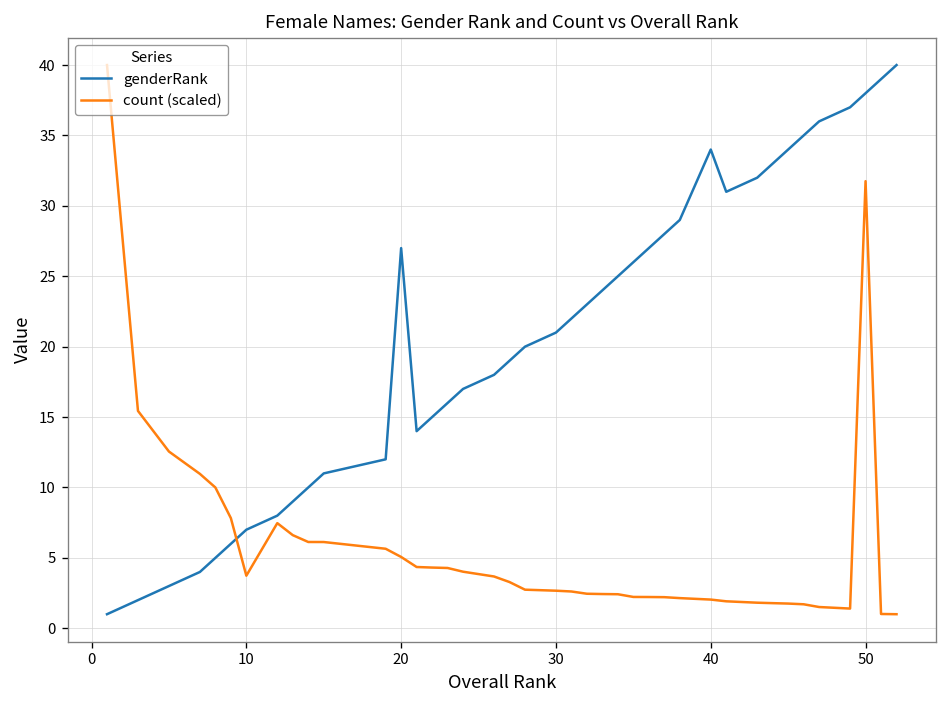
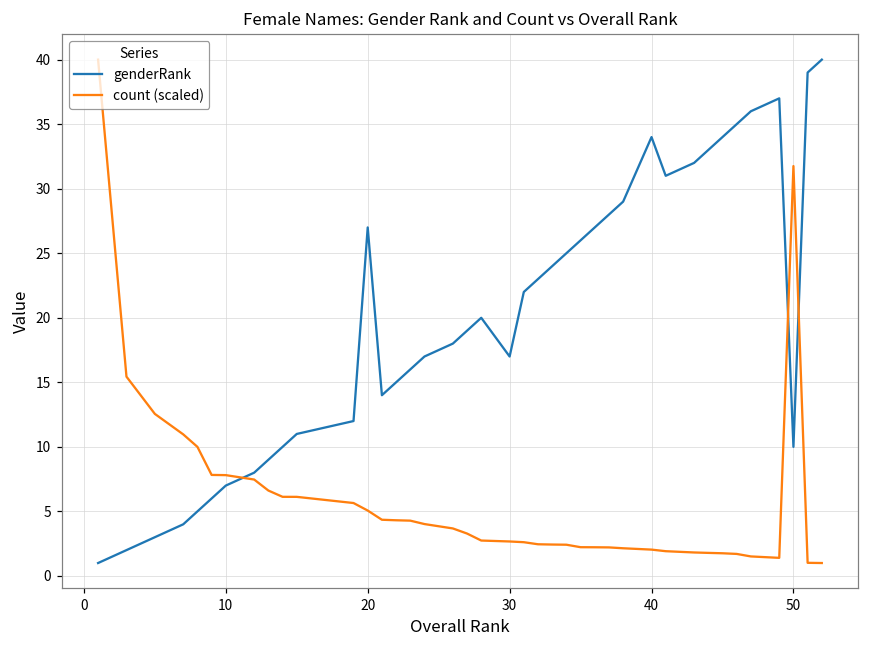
  {
    "genderRank": {
      "10": 7,
      "20": 27,
-     "30": 21,
+     "30": 17,
      "40": 34,
-     "50": 38
+     "50": 10
    },
    "count (scaled)": {
-     "10": 3.7,
+     "10": 7.8,
      "20": 5.1,
      "30": 2.7,
      "40": 2.0,
      "50": 31.8
    }
  }
